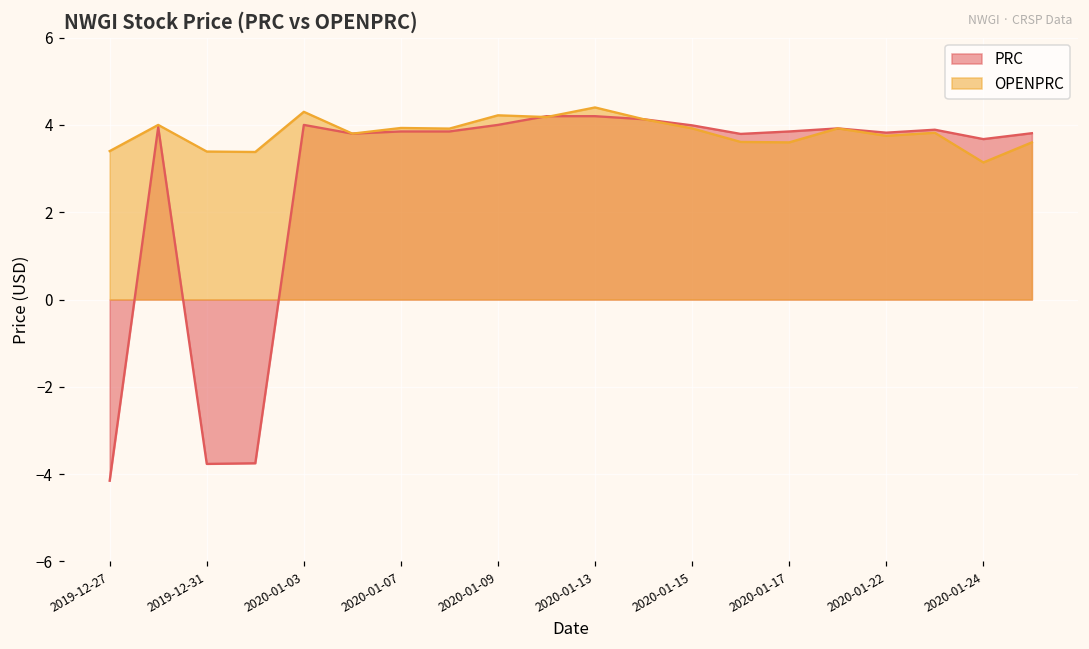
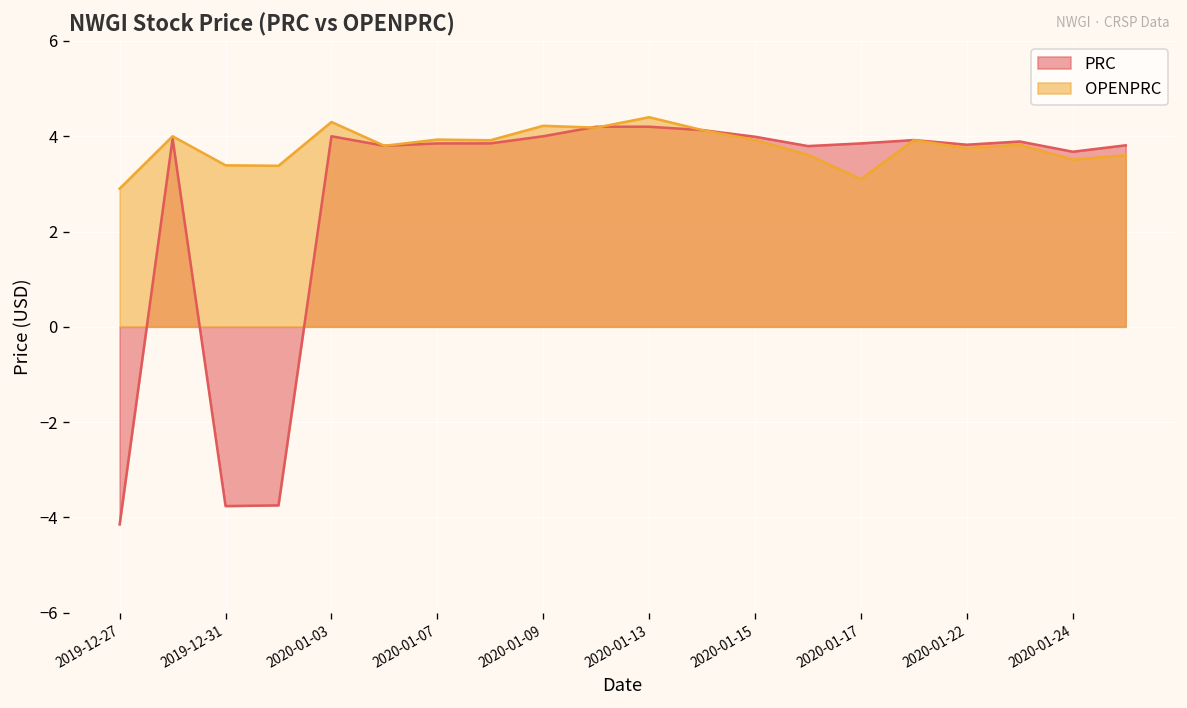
  {
    "OPENPRC": {
-     "2019-12-27": 3.4,
+     "2019-12-27": 2.9,
      "2019-12-31": 3.4,
      "2020-01-03": 4.3,
      "2020-01-07": 3.9,
      "2020-01-09": 4.2,
      "2020-01-13": 4.4,
      "2020-01-15": 3.9,
-     "2020-01-17": 3.6,
+     "2020-01-17": 3.1,
      "2020-01-22": 3.8,
-     "2020-01-24": 3.1
+     "2020-01-24": 3.5
    }
  }
